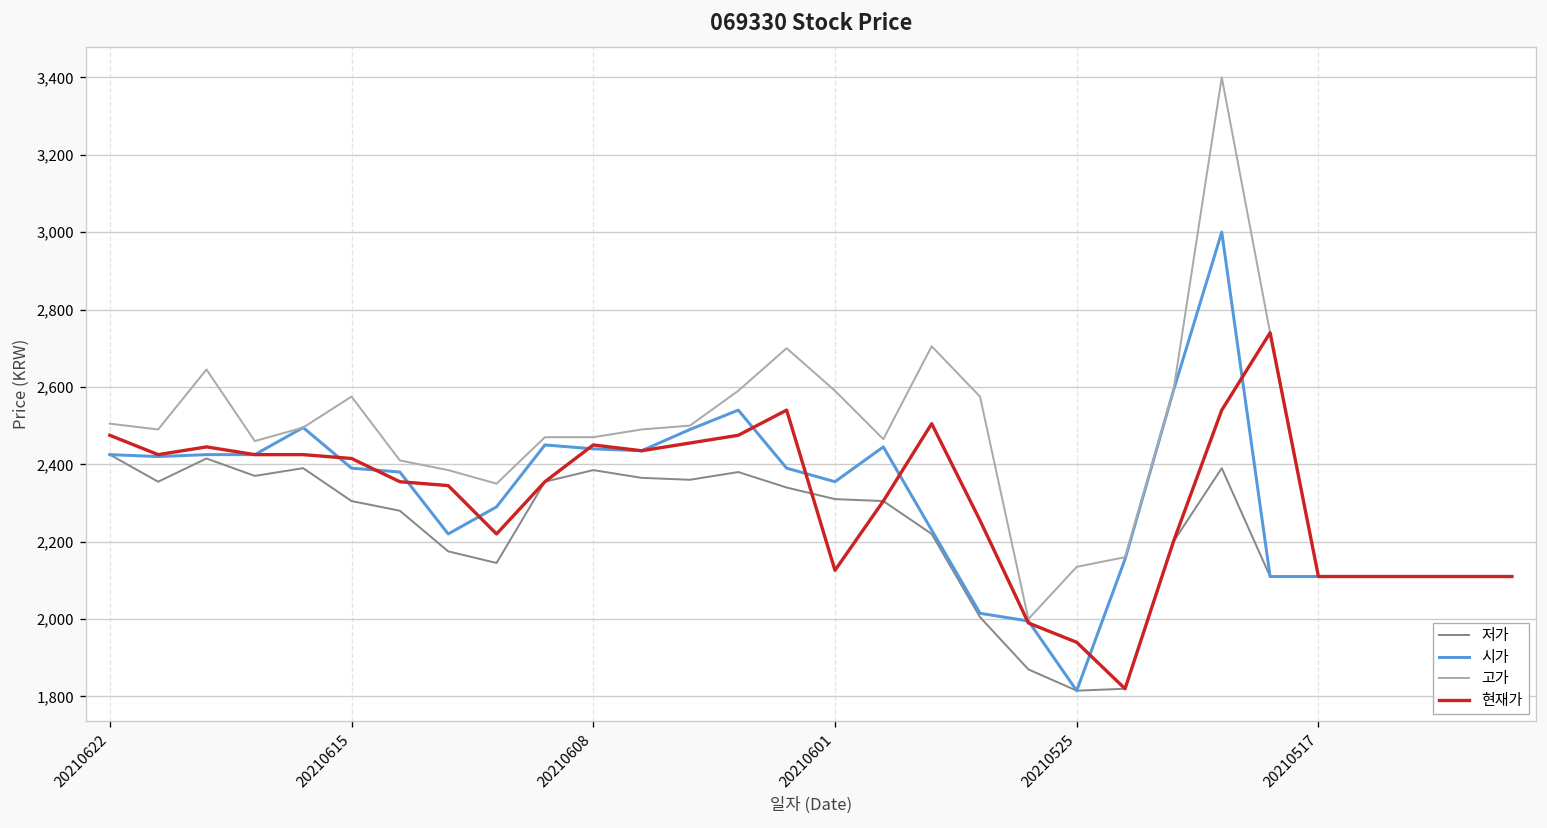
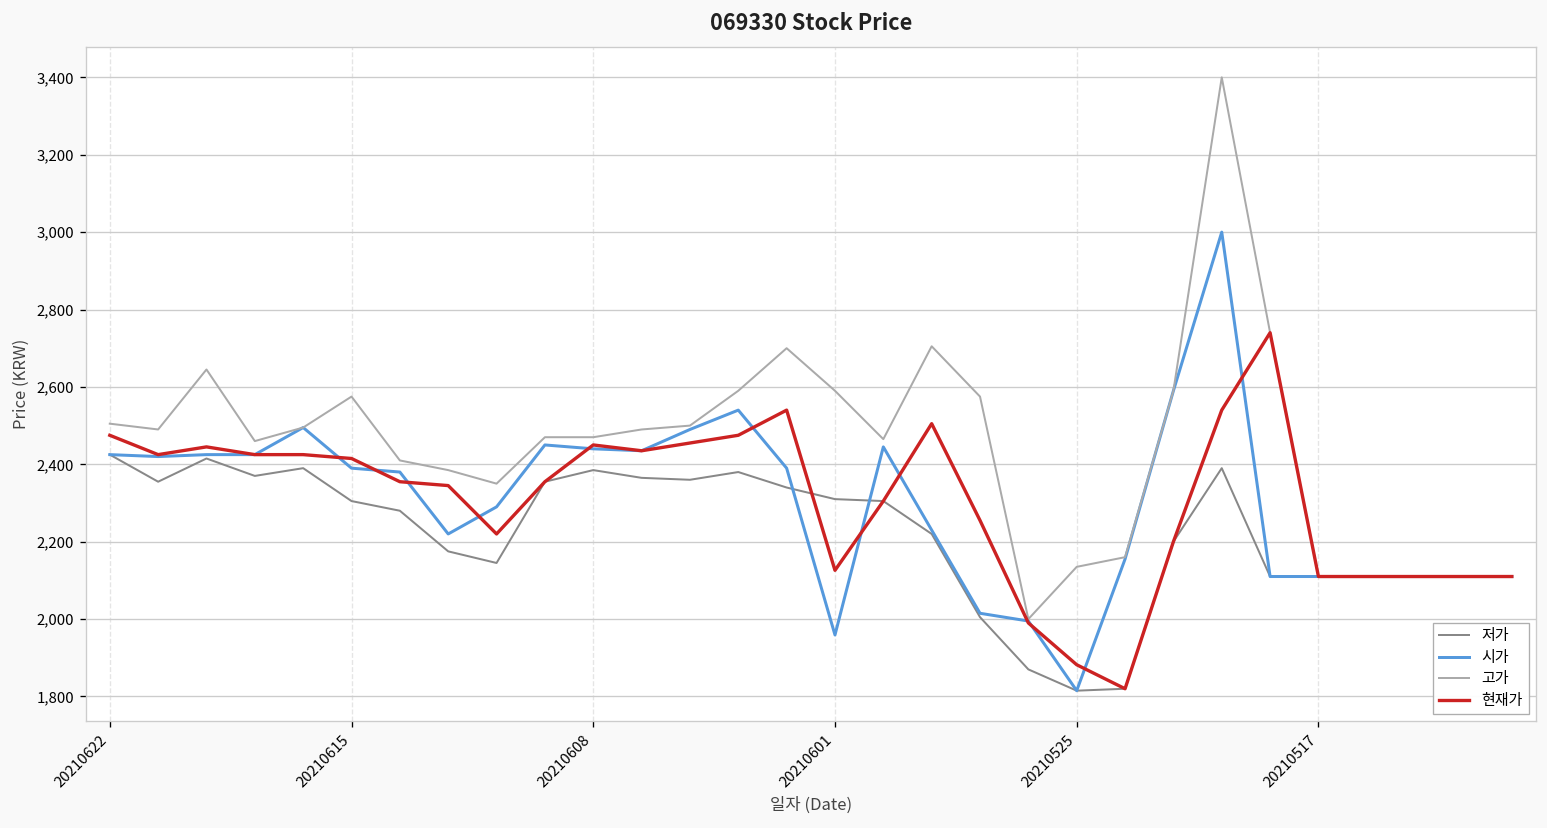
  {
    "시가": {
      "20210615": "2,390",
      "20210608": "2,440",
-     "20210601": "2,360"
+     "20210601": "1,960"
    },
    "현재가": {
      "20210622": "2,480",
      "20210615": "2,420",
      "20210608": "2,450",
      "20210601": "2,130",
-     "20210525": "1,940"
+     "20210525": "1,880"
    }
  }
